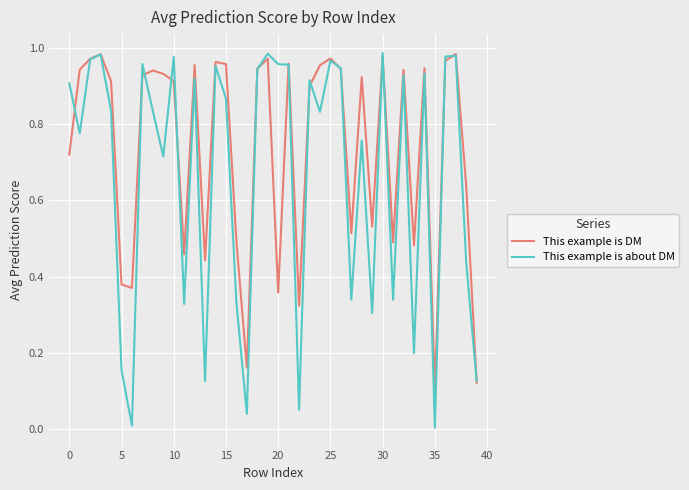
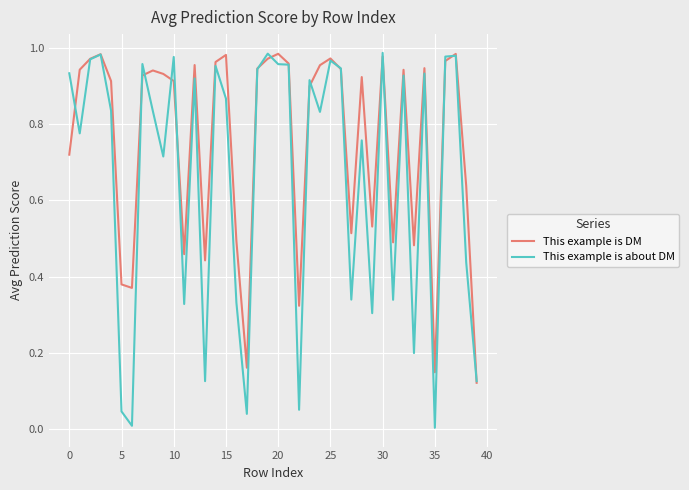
  {
    "This example is DM": {
      "0": 0.72,
      "5": 0.38,
      "10": 0.91,
-     "15": 0.96,
-     "20": 0.36,
+     "15": 0.98,
+     "20": 0.98,
      "30": 0.98,
-     "35": 0.10
+     "35": 0.15
    },
    "This example is about DM": {
-     "0": 0.91,
-     "5": 0.15,
+     "0": 0.93,
+     "5": 0.05,
      "10": 0.98,
      "15": 0.87,
      "20": 0.96,
      "30": 0.99,
      "35": 0.00
    }
  }
